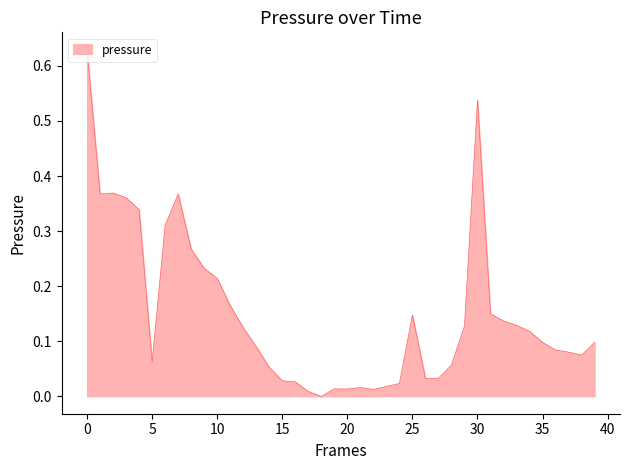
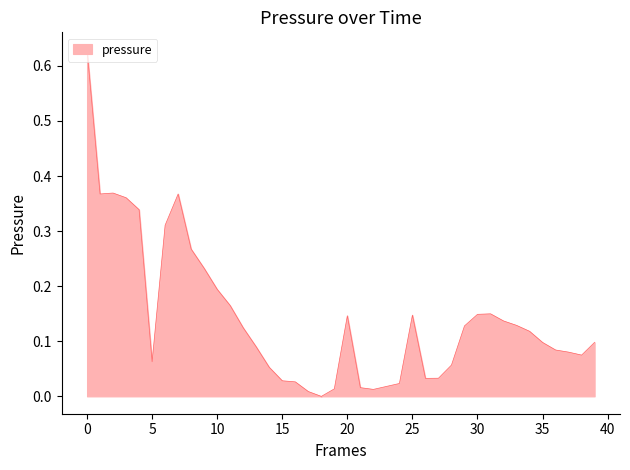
  {
    "5": 0.06,
-   "10": 0.21,
+   "10": 0.19,
    "15": 0.03,
-   "20": 0.01,
+   "20": 0.15,
    "25": 0.15,
-   "30": 0.54,
+   "30": 0.15,
    "35": 0.10
  }
